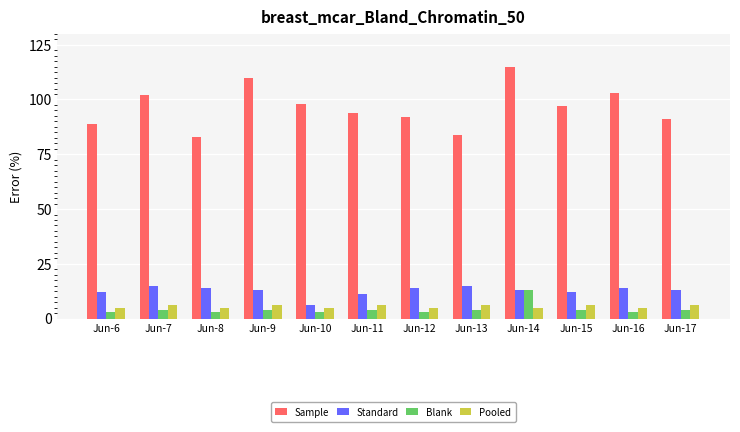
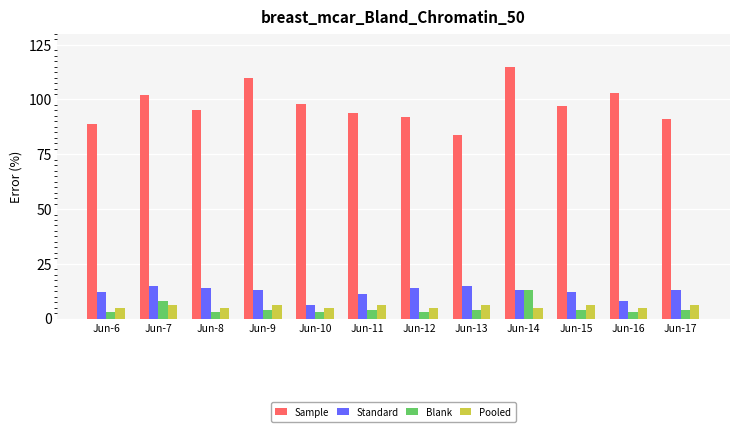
  {
    "Sample": {
      "Jun-6": 89,
      "Jun-7": 102,
-     "Jun-8": 83,
+     "Jun-8": 95,
      "Jun-9": 110,
      "Jun-10": 98,
      "Jun-11": 94,
      "Jun-12": 92,
      "Jun-13": 84,
      "Jun-14": 115,
      "Jun-15": 97,
      "Jun-16": 103,
      "Jun-17": 91
    },
    "Standard": {
      "Jun-6": 12,
      "Jun-7": 15,
      "Jun-8": 14,
      "Jun-9": 13,
      "Jun-10": 6,
      "Jun-11": 11,
      "Jun-12": 14,
      "Jun-13": 15,
      "Jun-14": 13,
      "Jun-15": 12,
-     "Jun-16": 14,
+     "Jun-16": 8,
      "Jun-17": 13
    },
    "Blank": {
      "Jun-6": 3,
-     "Jun-7": 4,
+     "Jun-7": 8,
      "Jun-8": 3,
      "Jun-9": 4,
      "Jun-10": 3,
      "Jun-11": 4,
      "Jun-12": 3,
      "Jun-13": 4,
      "Jun-14": 13,
      "Jun-15": 4,
      "Jun-16": 3,
      "Jun-17": 4
    },
    "Pooled": {
      "Jun-6": 5,
      "Jun-7": 6,
      "Jun-8": 5,
      "Jun-9": 6,
      "Jun-10": 5,
      "Jun-11": 6,
      "Jun-12": 5,
      "Jun-13": 6,
      "Jun-14": 5,
      "Jun-15": 6,
      "Jun-16": 5,
      "Jun-17": 6
    }
  }
